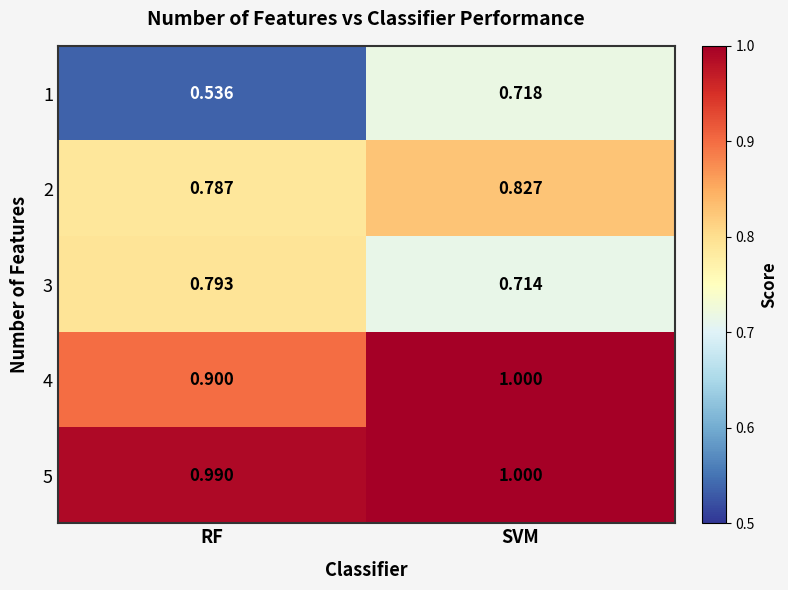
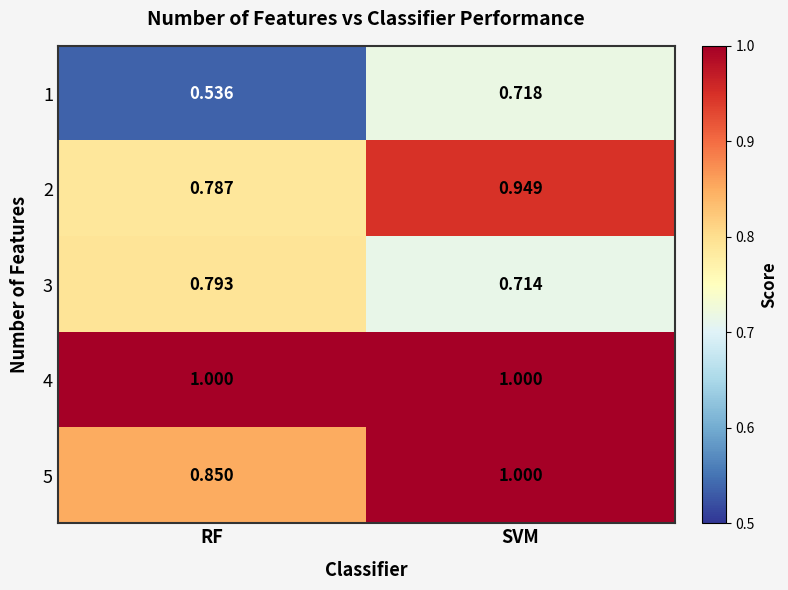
  {
    "1": {
      "RF": 0.536,
      "SVM": 0.718
    },
    "2": {
      "RF": 0.787,
-     "SVM": 0.827
+     "SVM": 0.949
    },
    "3": {
      "RF": 0.793,
      "SVM": 0.714
    },
    "4": {
-     "RF": 0.900,
+     "RF": 1.000,
      "SVM": 1.000
    },
    "5": {
-     "RF": 0.990,
+     "RF": 0.850,
      "SVM": 1.000
    }
  }
